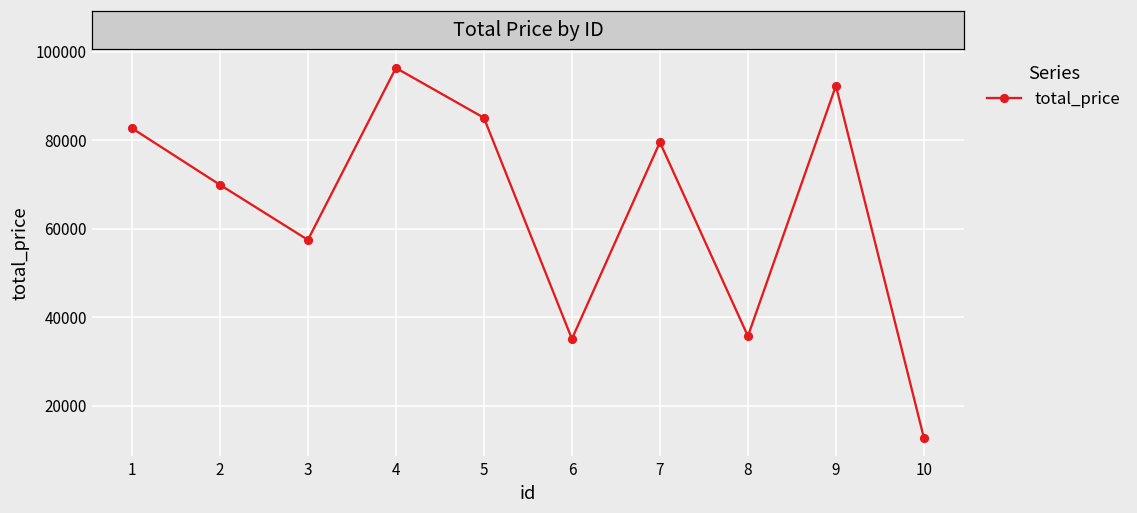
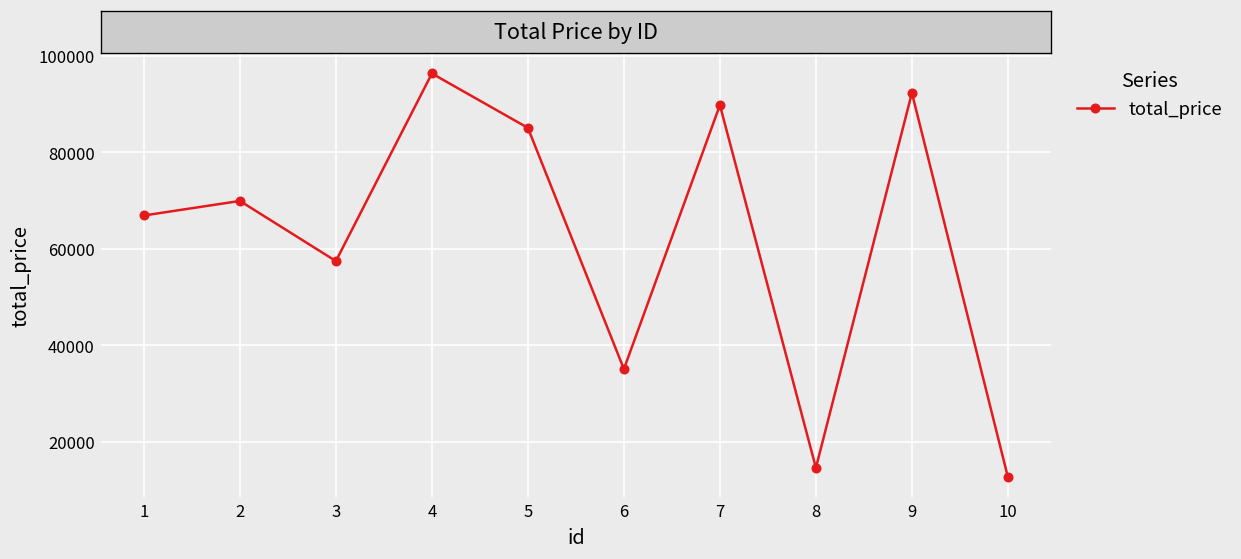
  {
-   "1": 83000,
+   "1": 67000,
    "2": 70000,
    "3": 57000,
    "4": 96000,
    "5": 85000,
    "6": 35000,
-   "7": 80000,
-   "8": 36000,
+   "7": 90000,
+   "8": 15000,
    "9": 92000,
    "10": 13000
  }
